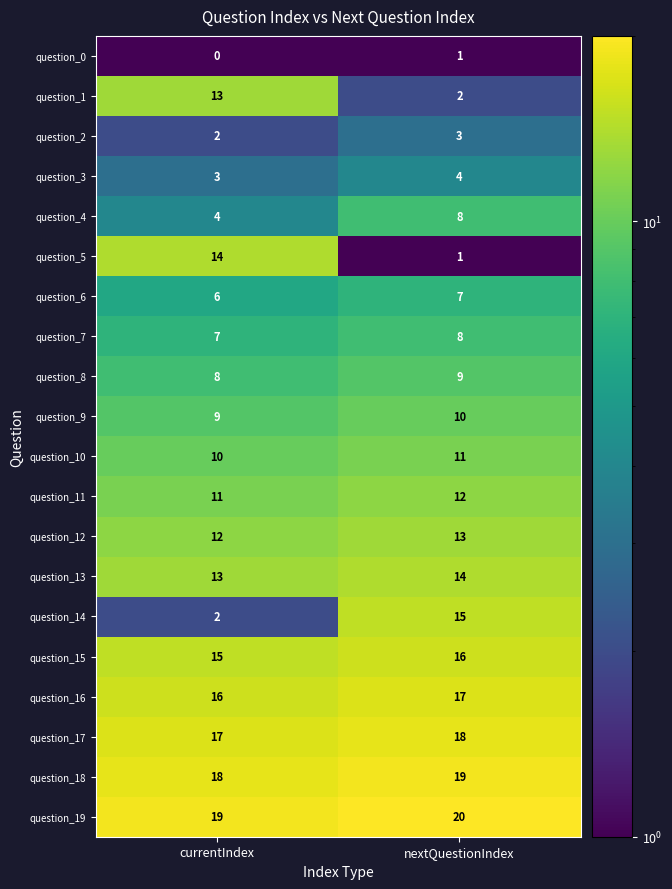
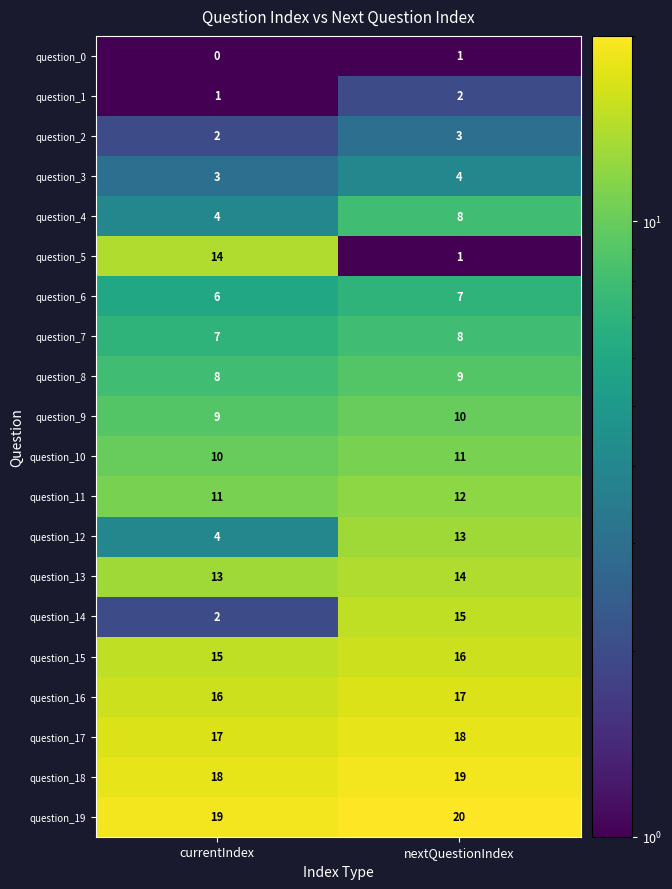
  {
    "question_0": {
      "currentIndex": 0,
      "nextQuestionIndex": 1
    },
    "question_1": {
-     "currentIndex": 13,
+     "currentIndex": 1,
      "nextQuestionIndex": 2
    },
    "question_2": {
      "currentIndex": 2,
      "nextQuestionIndex": 3
    },
    "question_3": {
      "currentIndex": 3,
      "nextQuestionIndex": 4
    },
    "question_4": {
      "currentIndex": 4,
      "nextQuestionIndex": 8
    },
    "question_5": {
      "currentIndex": 14,
      "nextQuestionIndex": 1
    },
    "question_6": {
      "currentIndex": 6,
      "nextQuestionIndex": 7
    },
    "question_7": {
      "currentIndex": 7,
      "nextQuestionIndex": 8
    },
    "question_8": {
      "currentIndex": 8,
      "nextQuestionIndex": 9
    },
    "question_9": {
      "currentIndex": 9,
      "nextQuestionIndex": 10
    },
    "question_10": {
      "currentIndex": 10,
      "nextQuestionIndex": 11
    },
    "question_11": {
      "currentIndex": 11,
      "nextQuestionIndex": 12
    },
    "question_12": {
-     "currentIndex": 12,
+     "currentIndex": 4,
      "nextQuestionIndex": 13
    },
    "question_13": {
      "currentIndex": 13,
      "nextQuestionIndex": 14
    },
    "question_14": {
      "currentIndex": 2,
      "nextQuestionIndex": 15
    },
    "question_15": {
      "currentIndex": 15,
      "nextQuestionIndex": 16
    },
    "question_16": {
      "currentIndex": 16,
      "nextQuestionIndex": 17
    },
    "question_17": {
      "currentIndex": 17,
      "nextQuestionIndex": 18
    },
    "question_18": {
      "currentIndex": 18,
      "nextQuestionIndex": 19
    },
    "question_19": {
      "currentIndex": 19,
      "nextQuestionIndex": 20
    }
  }
